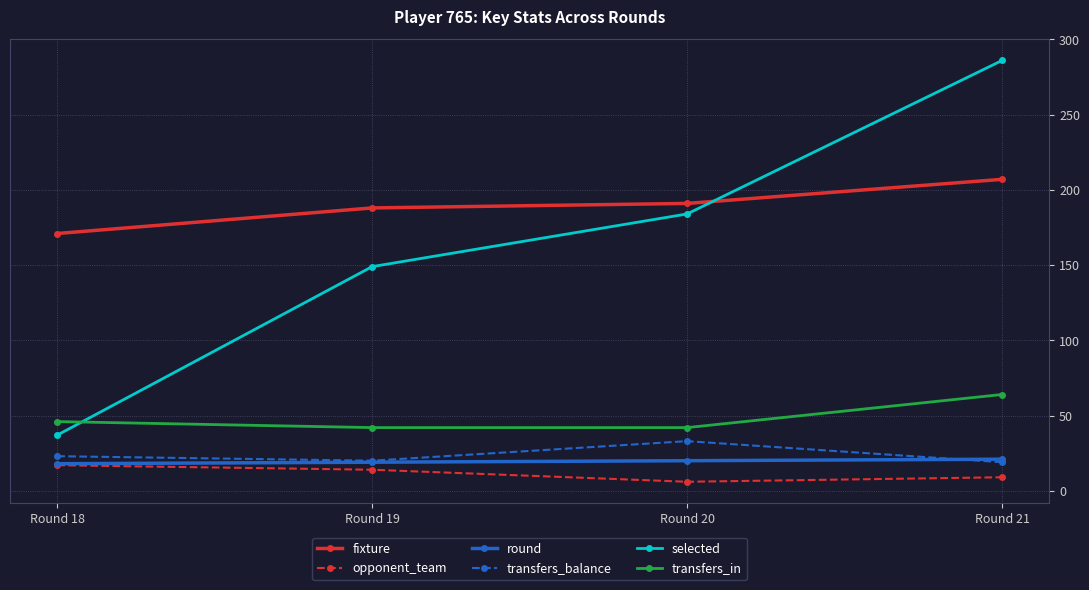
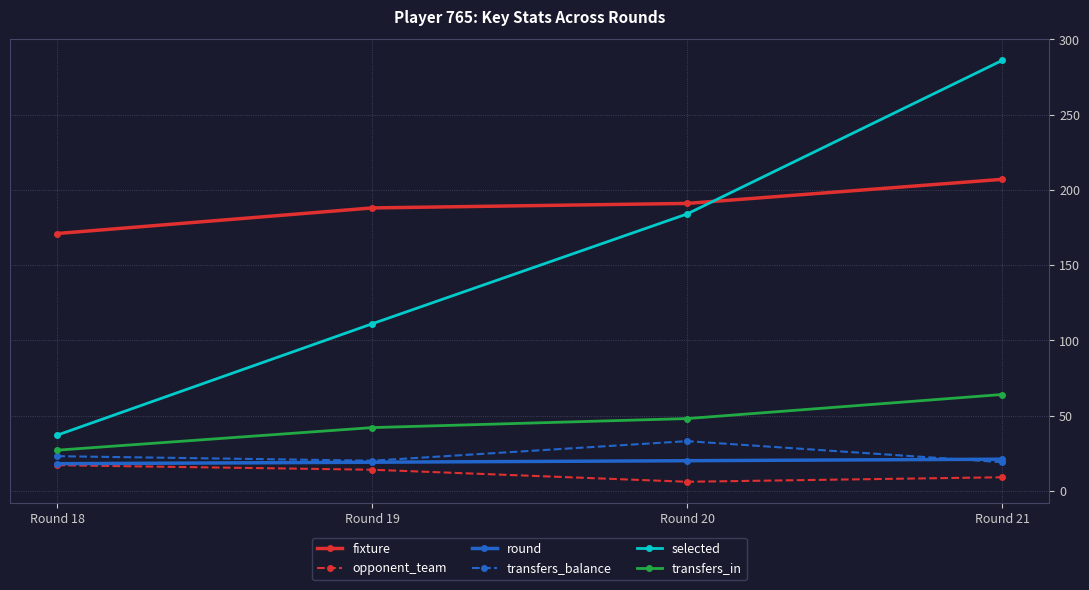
  {
    "selected": {
      "Round 18": 37,
-     "Round 19": 149,
+     "Round 19": 111,
      "Round 20": 184,
      "Round 21": 286
    },
    "transfers_in": {
-     "Round 18": 46,
+     "Round 18": 27,
      "Round 19": 42,
-     "Round 20": 42,
+     "Round 20": 48,
      "Round 21": 64
    }
  }
